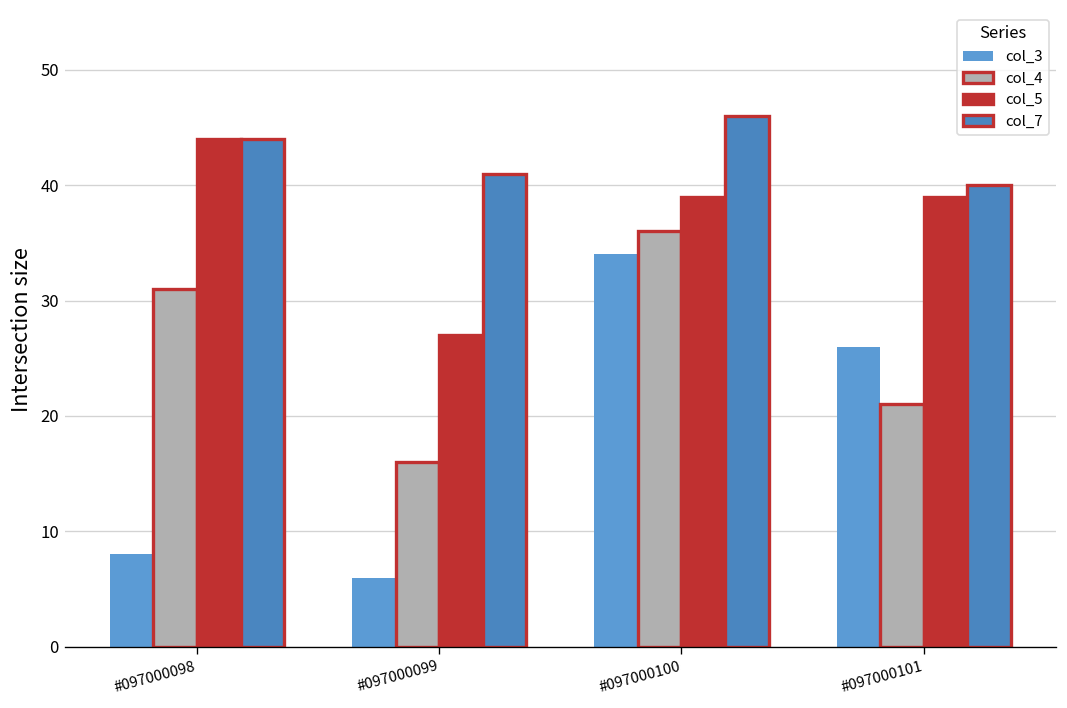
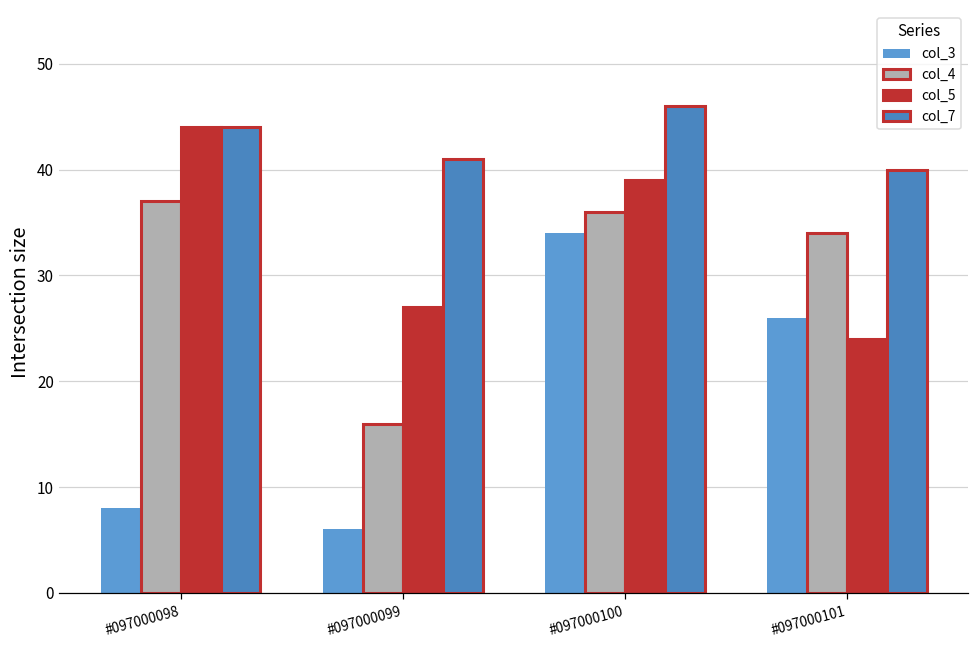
  {
    "col_4": {
-     "#097000098": 31,
+     "#097000098": 37,
      "#097000099": 16,
      "#097000100": 36,
-     "#097000101": 21
+     "#097000101": 34
    },
    "col_5": {
      "#097000098": 44,
      "#097000099": 27,
      "#097000100": 39,
-     "#097000101": 39
+     "#097000101": 24
    }
  }
